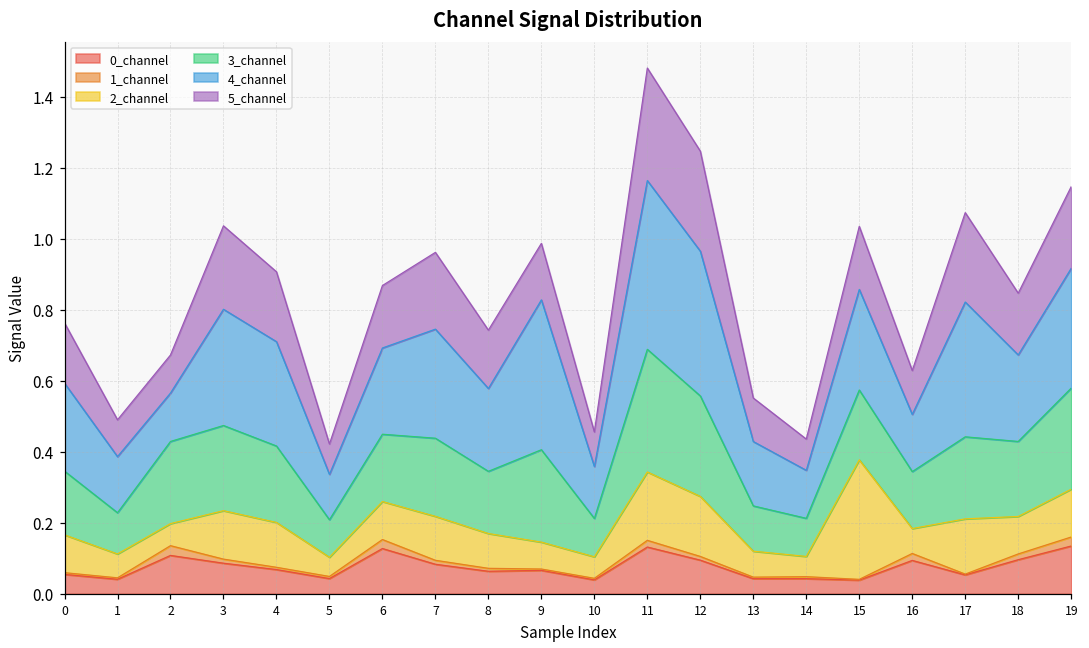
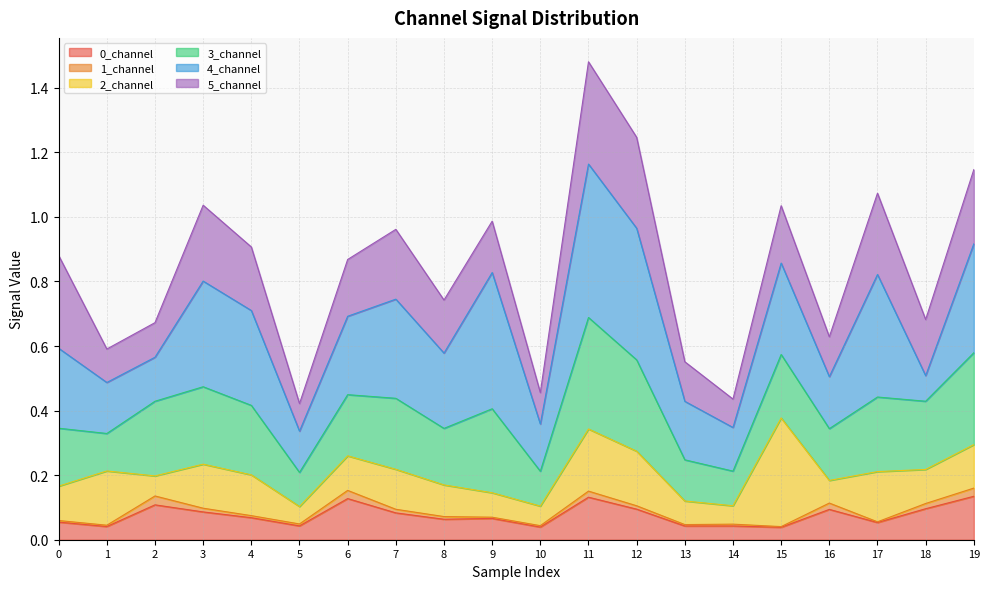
  {
    "2_channel": {
      "0": 0.11,
-     "1": 0.07,
+     "1": 0.17,
      "2": 0.06,
      "3": 0.14,
      "4": 0.13,
      "5": 0.05,
      "6": 0.11,
      "7": 0.12,
      "8": 0.10,
      "9": 0.08,
      "10": 0.06,
      "11": 0.19,
      "12": 0.17,
      "13": 0.07,
      "14": 0.06,
      "15": 0.34,
      "16": 0.07,
      "17": 0.16,
      "18": 0.11,
      "19": 0.13
    },
    "3_channel": {
      "0": 0.18,
      "1": 0.12,
      "2": 0.23,
      "3": 0.24,
      "4": 0.22,
      "5": 0.11,
      "6": 0.19,
      "7": 0.22,
      "8": 0.18,
      "9": 0.26,
      "10": 0.11,
      "11": 0.35,
      "12": 0.28,
      "13": 0.13,
      "14": 0.11,
      "15": 0.20,
      "16": 0.16,
      "17": 0.23,
      "18": 0.21,
      "19": 0.28
    },
    "4_channel": {
      "0": 0.25,
      "1": 0.16,
      "2": 0.14,
      "3": 0.33,
      "4": 0.29,
      "5": 0.13,
      "6": 0.24,
      "7": 0.31,
      "8": 0.23,
      "9": 0.42,
      "10": 0.15,
      "11": 0.48,
      "12": 0.41,
      "13": 0.18,
      "14": 0.14,
      "15": 0.28,
      "16": 0.16,
      "17": 0.38,
-     "18": 0.24,
+     "18": 0.08,
      "19": 0.34
    },
    "5_channel": {
-     "0": 0.17,
+     "0": 0.29,
      "1": 0.10,
      "2": 0.11,
      "3": 0.24,
      "4": 0.20,
      "5": 0.09,
      "6": 0.18,
      "7": 0.22,
      "8": 0.16,
      "9": 0.16,
      "10": 0.10,
      "11": 0.32,
      "12": 0.28,
      "13": 0.12,
      "14": 0.09,
      "15": 0.18,
      "16": 0.12,
      "17": 0.25,
      "18": 0.17,
      "19": 0.23
    }
  }
